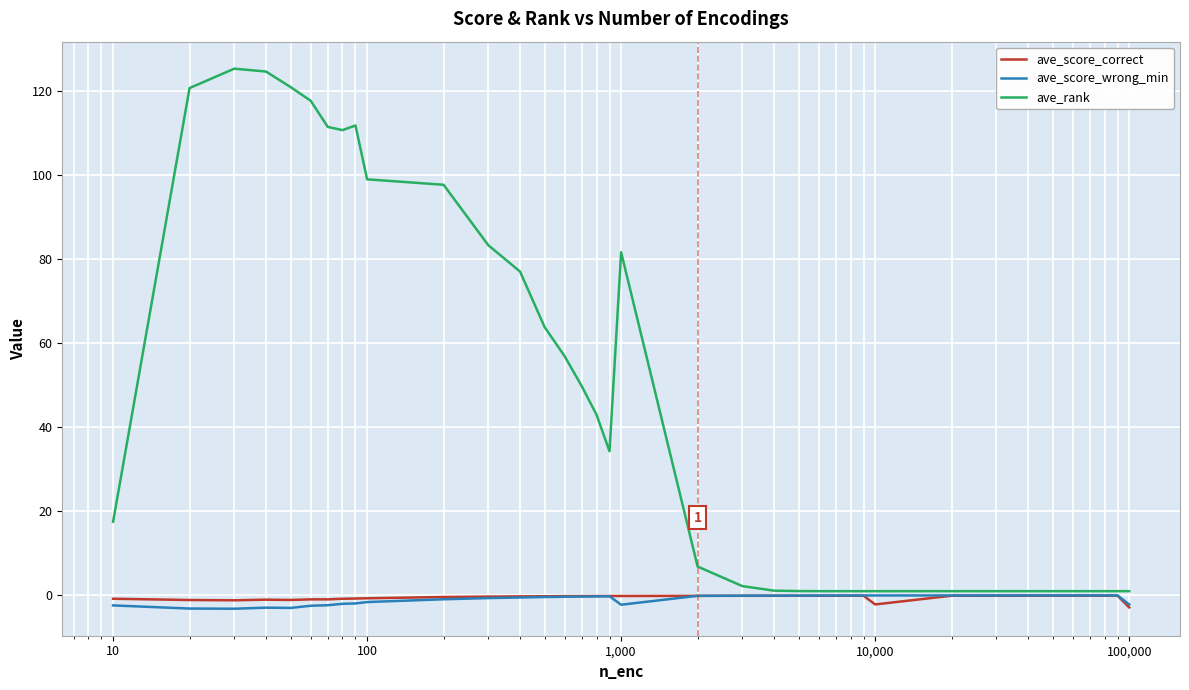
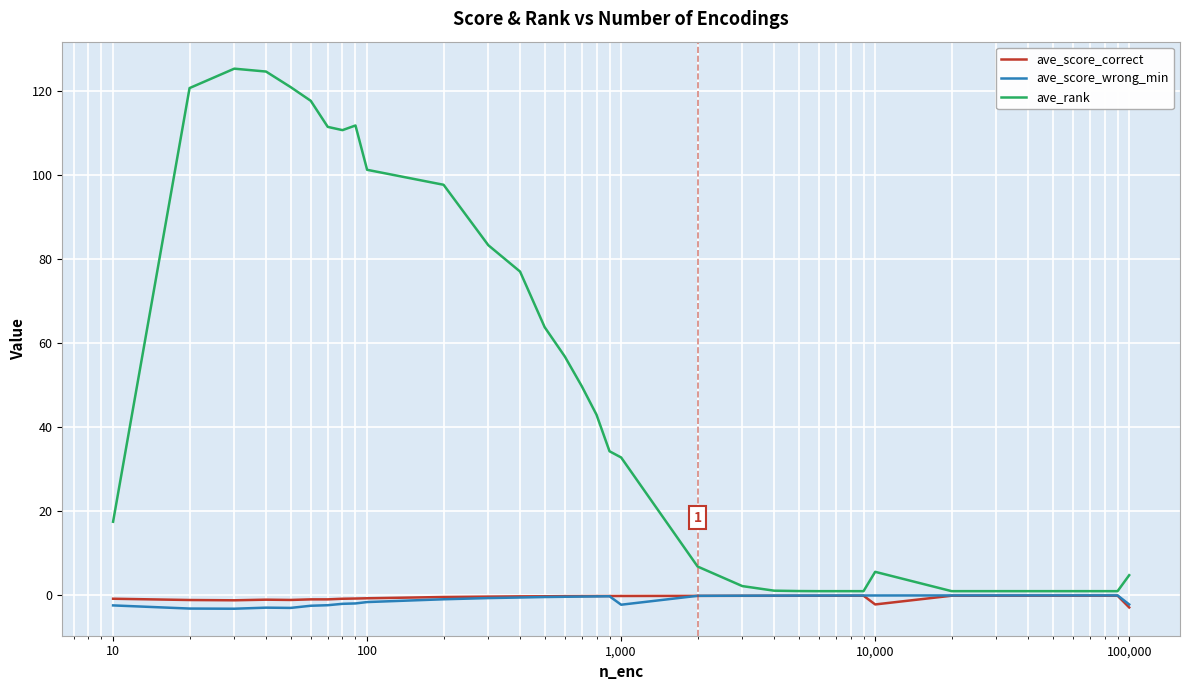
  {
    "ave_score_correct": {
      "10": -1,
      "100": -1,
      "1,000": 0,
      "10,000": -2,
      "100,000": -3
    },
    "ave_score_wrong_min": {
      "10": -2,
      "100": -2,
      "1,000": -2,
      "10,000": 0,
      "100,000": -2
    },
    "ave_rank": {
      "10": 18,
-     "100": 99,
-     "1,000": 82,
-     "10,000": 1,
-     "100,000": 1
+     "100": 101,
+     "1,000": 33,
+     "10,000": 6,
+     "100,000": 5
    }
  }
